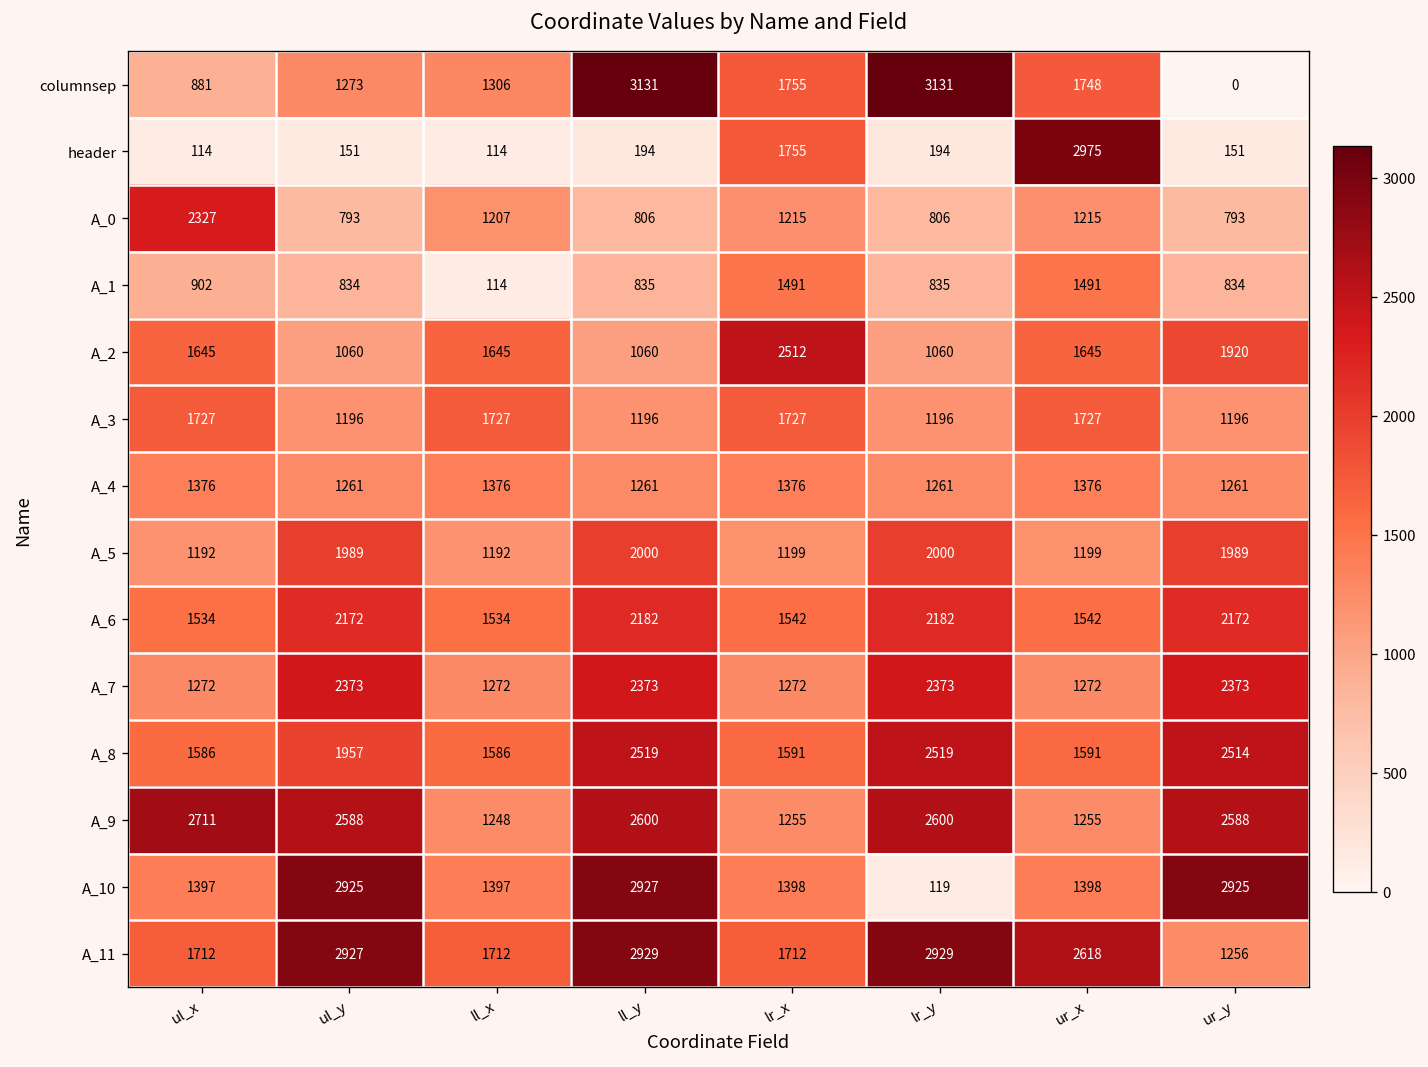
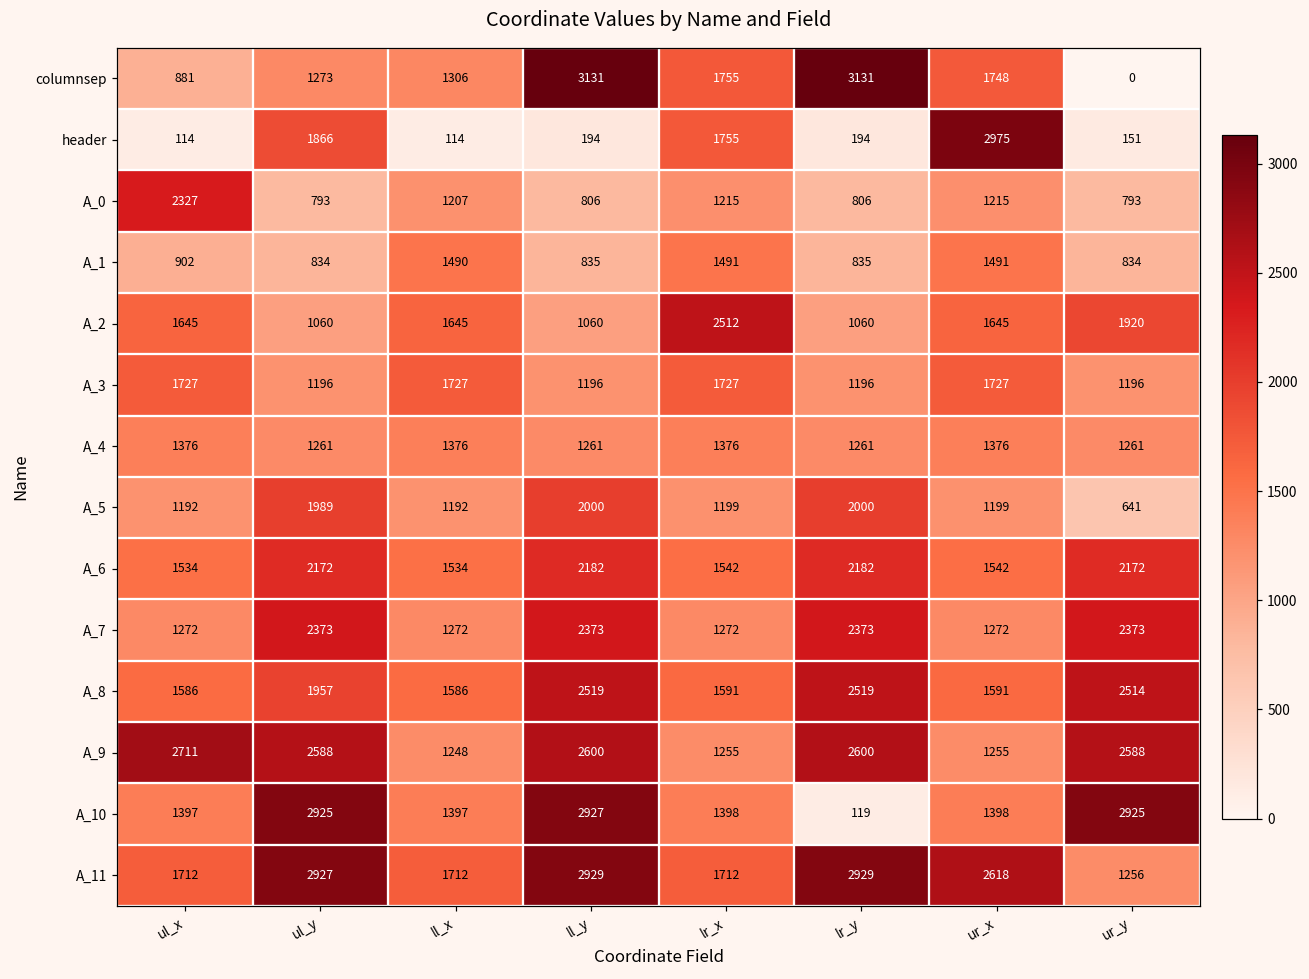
  {
    "columnsep": {
      "ul_x": 881,
      "ul_y": 1273,
      "ll_x": 1306,
      "ll_y": 3131,
      "lr_x": 1755,
      "lr_y": 3131,
      "ur_x": 1748,
      "ur_y": 0
    },
    "header": {
      "ul_x": 114,
-     "ul_y": 151,
+     "ul_y": 1866,
      "ll_x": 114,
      "ll_y": 194,
      "lr_x": 1755,
      "lr_y": 194,
      "ur_x": 2975,
      "ur_y": 151
    },
    "A_0": {
      "ul_x": 2327,
      "ul_y": 793,
      "ll_x": 1207,
      "ll_y": 806,
      "lr_x": 1215,
      "lr_y": 806,
      "ur_x": 1215,
      "ur_y": 793
    },
    "A_1": {
      "ul_x": 902,
      "ul_y": 834,
-     "ll_x": 114,
+     "ll_x": 1490,
      "ll_y": 835,
      "lr_x": 1491,
      "lr_y": 835,
      "ur_x": 1491,
      "ur_y": 834
    },
    "A_2": {
      "ul_x": 1645,
      "ul_y": 1060,
      "ll_x": 1645,
      "ll_y": 1060,
      "lr_x": 2512,
      "lr_y": 1060,
      "ur_x": 1645,
      "ur_y": 1920
    },
    "A_3": {
      "ul_x": 1727,
      "ul_y": 1196,
      "ll_x": 1727,
      "ll_y": 1196,
      "lr_x": 1727,
      "lr_y": 1196,
      "ur_x": 1727,
      "ur_y": 1196
    },
    "A_4": {
      "ul_x": 1376,
      "ul_y": 1261,
      "ll_x": 1376,
      "ll_y": 1261,
      "lr_x": 1376,
      "lr_y": 1261,
      "ur_x": 1376,
      "ur_y": 1261
    },
    "A_5": {
      "ul_x": 1192,
      "ul_y": 1989,
      "ll_x": 1192,
      "ll_y": 2000,
      "lr_x": 1199,
      "lr_y": 2000,
      "ur_x": 1199,
-     "ur_y": 1989
+     "ur_y": 641
    },
    "A_6": {
      "ul_x": 1534,
      "ul_y": 2172,
      "ll_x": 1534,
      "ll_y": 2182,
      "lr_x": 1542,
      "lr_y": 2182,
      "ur_x": 1542,
      "ur_y": 2172
    },
    "A_7": {
      "ul_x": 1272,
      "ul_y": 2373,
      "ll_x": 1272,
      "ll_y": 2373,
      "lr_x": 1272,
      "lr_y": 2373,
      "ur_x": 1272,
      "ur_y": 2373
    },
    "A_8": {
      "ul_x": 1586,
      "ul_y": 1957,
      "ll_x": 1586,
      "ll_y": 2519,
      "lr_x": 1591,
      "lr_y": 2519,
      "ur_x": 1591,
      "ur_y": 2514
    },
    "A_9": {
      "ul_x": 2711,
      "ul_y": 2588,
      "ll_x": 1248,
      "ll_y": 2600,
      "lr_x": 1255,
      "lr_y": 2600,
      "ur_x": 1255,
      "ur_y": 2588
    },
    "A_10": {
      "ul_x": 1397,
      "ul_y": 2925,
      "ll_x": 1397,
      "ll_y": 2927,
      "lr_x": 1398,
      "lr_y": 119,
      "ur_x": 1398,
      "ur_y": 2925
    },
    "A_11": {
      "ul_x": 1712,
      "ul_y": 2927,
      "ll_x": 1712,
      "ll_y": 2929,
      "lr_x": 1712,
      "lr_y": 2929,
      "ur_x": 2618,
      "ur_y": 1256
    }
  }
